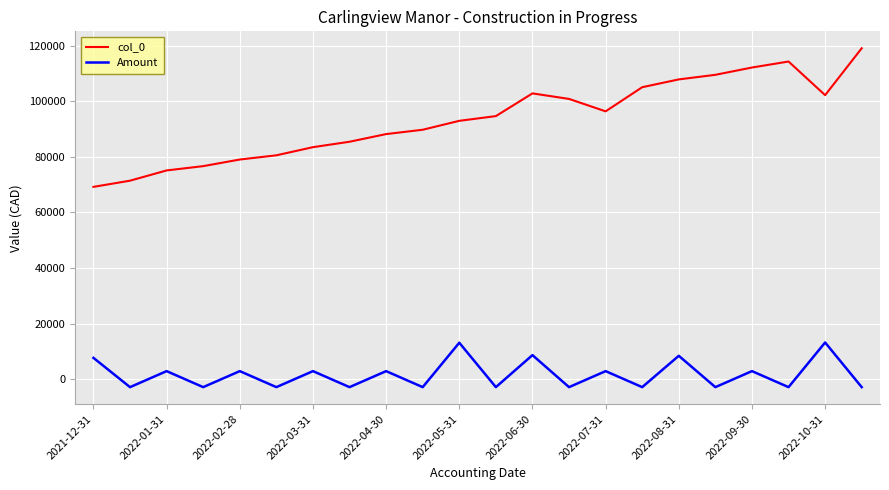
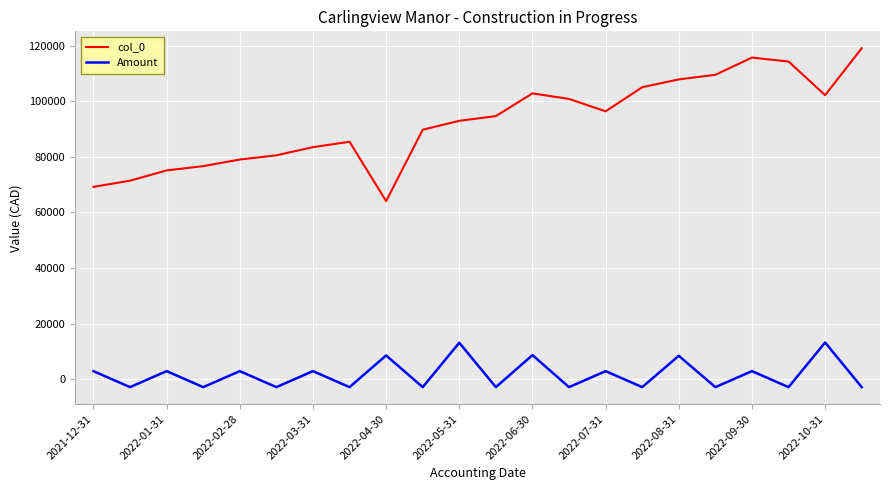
  {
    "col_0": {
      "2021-12-31": 69000,
      "2022-01-31": 75000,
      "2022-02-28": 79000,
      "2022-03-31": 83000,
-     "2022-04-30": 88000,
+     "2022-04-30": 64000,
      "2022-05-31": 93000,
      "2022-06-30": 103000,
      "2022-07-31": 96000,
      "2022-08-31": 108000,
-     "2022-09-30": 112000,
+     "2022-09-30": 116000,
      "2022-10-31": 102000
    },
    "Amount": {
-     "2021-12-31": 8000,
+     "2021-12-31": 3000,
      "2022-01-31": 3000,
      "2022-02-28": 3000,
      "2022-03-31": 3000,
-     "2022-04-30": 3000,
+     "2022-04-30": 9000,
      "2022-05-31": 13000,
      "2022-06-30": 9000,
      "2022-07-31": 3000,
      "2022-08-31": 8000,
      "2022-09-30": 3000,
      "2022-10-31": 13000
    }
  }
